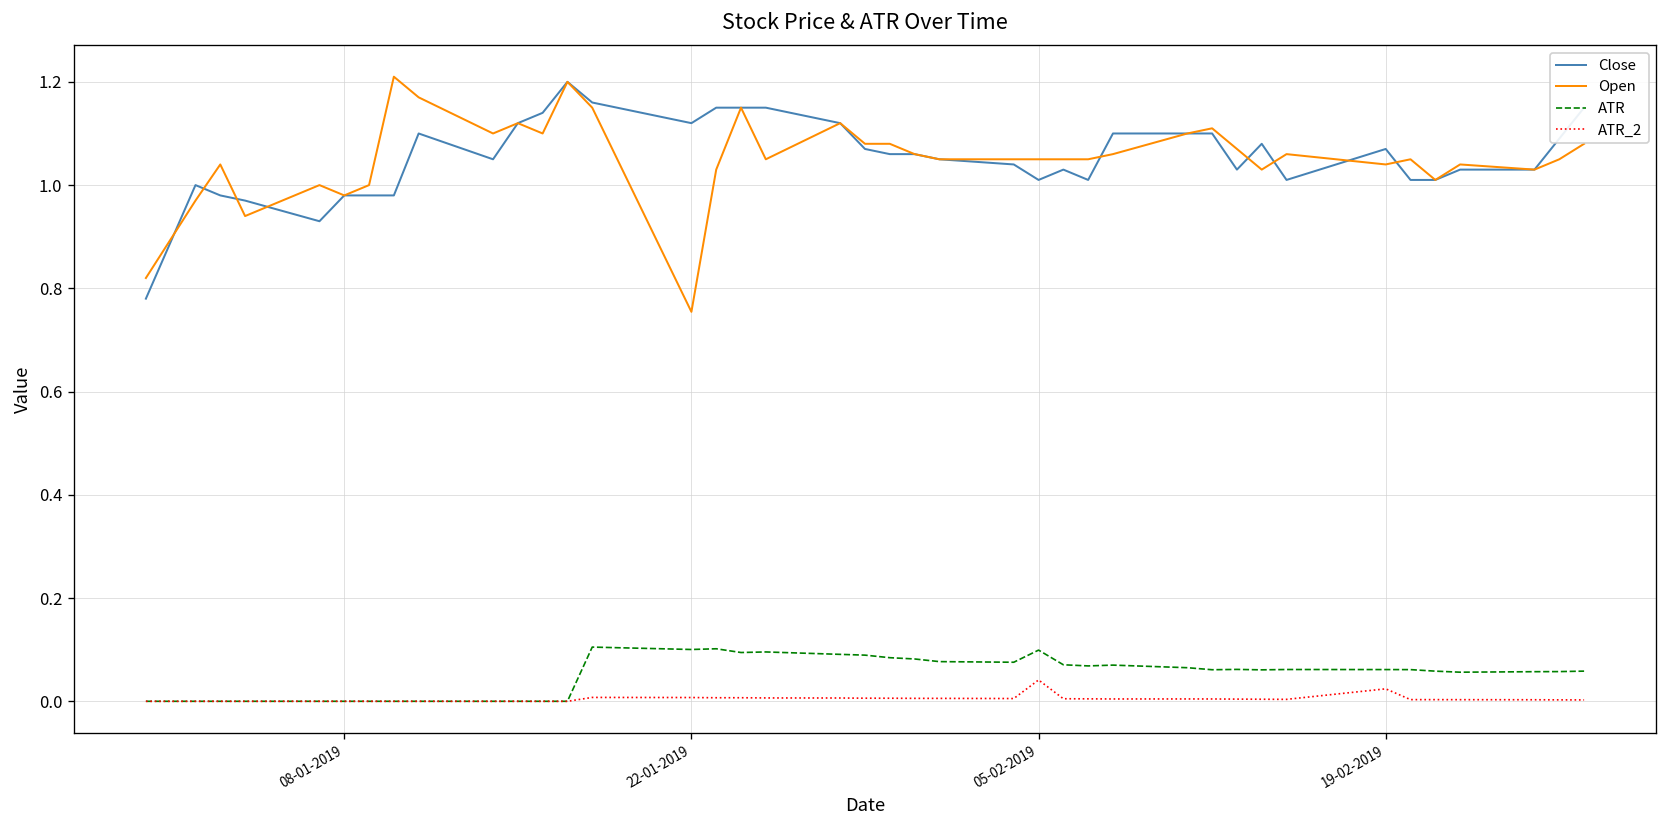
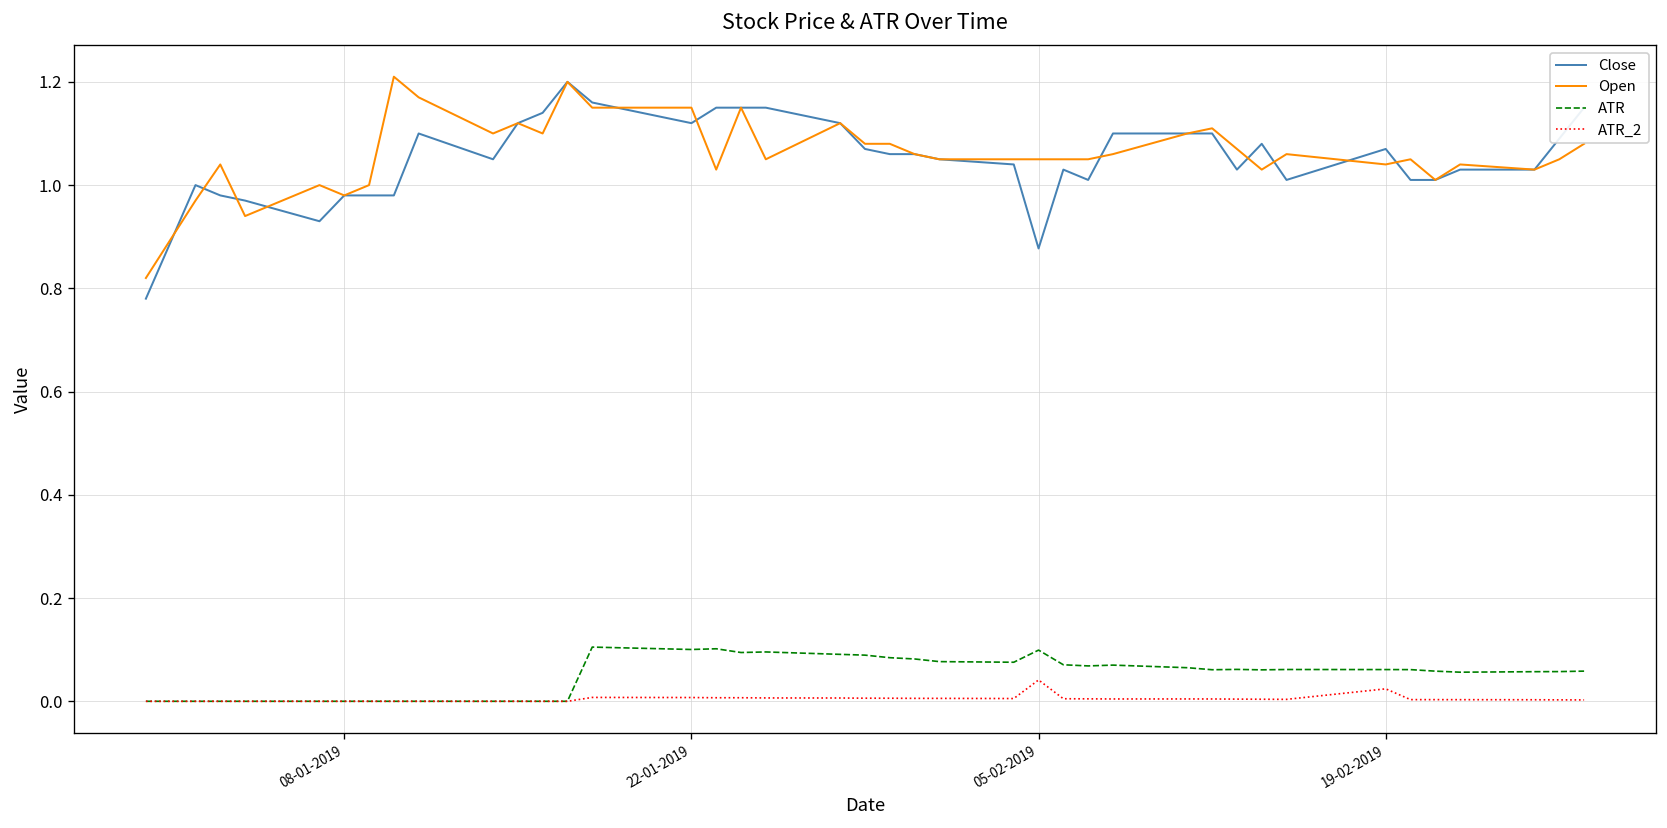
  {
    "Close": {
      "22-01-2019": 1.12,
-     "05-02-2019": 1.01,
+     "05-02-2019": 0.88,
      "19-02-2019": 1.07
    },
    "Open": {
-     "22-01-2019": 0.75,
+     "22-01-2019": 1.15,
      "05-02-2019": 1.05,
      "19-02-2019": 1.04
    },
    "ATR": {
      "22-01-2019": 0.10,
      "05-02-2019": 0.10,
      "19-02-2019": 0.06
    },
    "ATR_2": {
      "22-01-2019": 0.01,
      "05-02-2019": 0.04,
      "19-02-2019": 0.02
    }
  }
